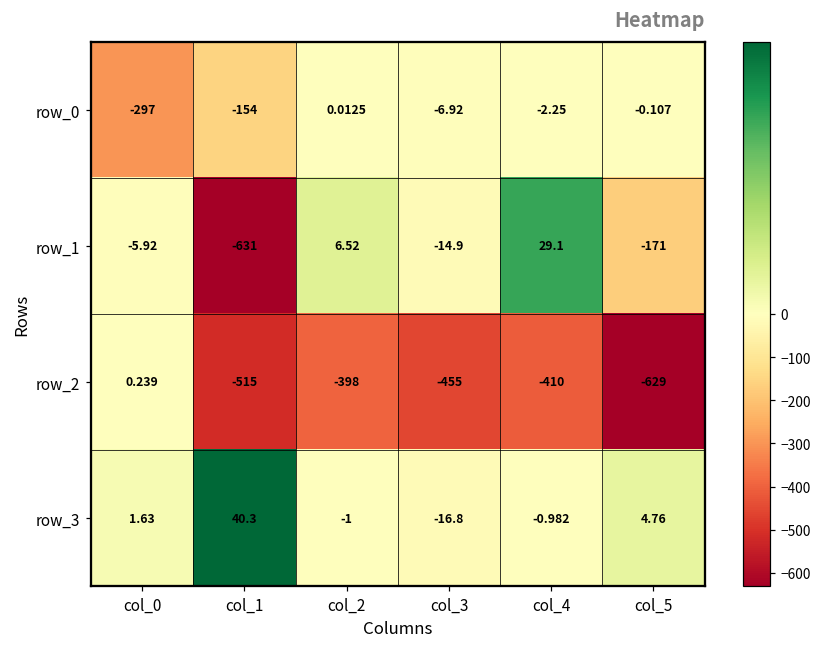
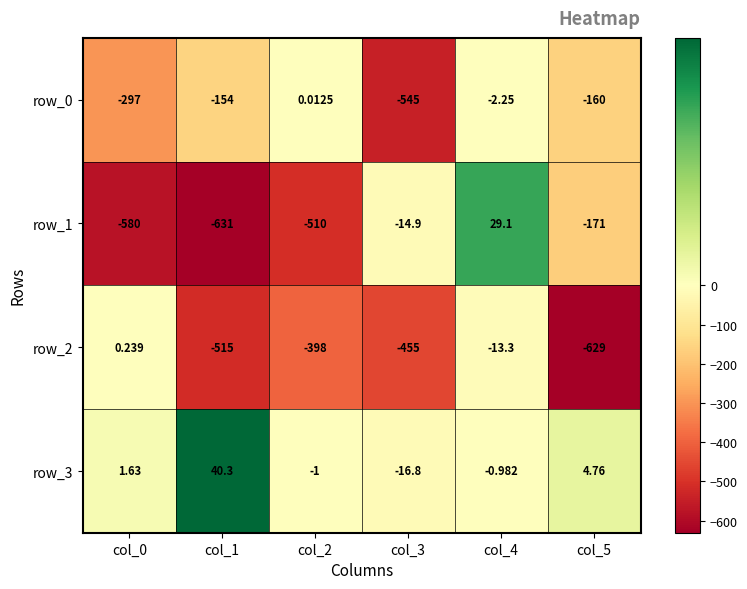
  {
    "row_0": {
      "col_0": -297,
      "col_1": -154,
      "col_2": 0.0125,
-     "col_3": -6.92,
+     "col_3": -545,
      "col_4": -2.25,
-     "col_5": -0.107
+     "col_5": -160
    },
    "row_1": {
-     "col_0": -5.92,
+     "col_0": -580,
      "col_1": -631,
-     "col_2": 6.52,
+     "col_2": -510,
      "col_3": -14.9,
      "col_4": 29.1,
      "col_5": -171
    },
    "row_2": {
      "col_0": 0.239,
      "col_1": -515,
      "col_2": -398,
      "col_3": -455,
-     "col_4": -410,
+     "col_4": -13.3,
      "col_5": -629
    },
    "row_3": {
      "col_0": 1.63,
      "col_1": 40.3,
      "col_2": -1,
      "col_3": -16.8,
      "col_4": -0.982,
      "col_5": 4.76
    }
  }
